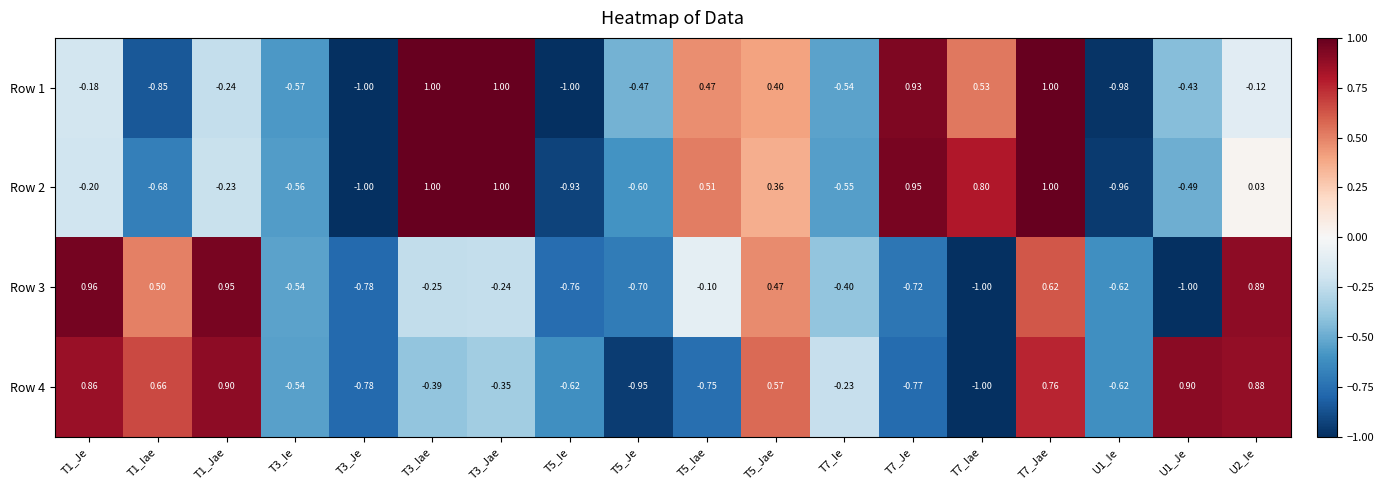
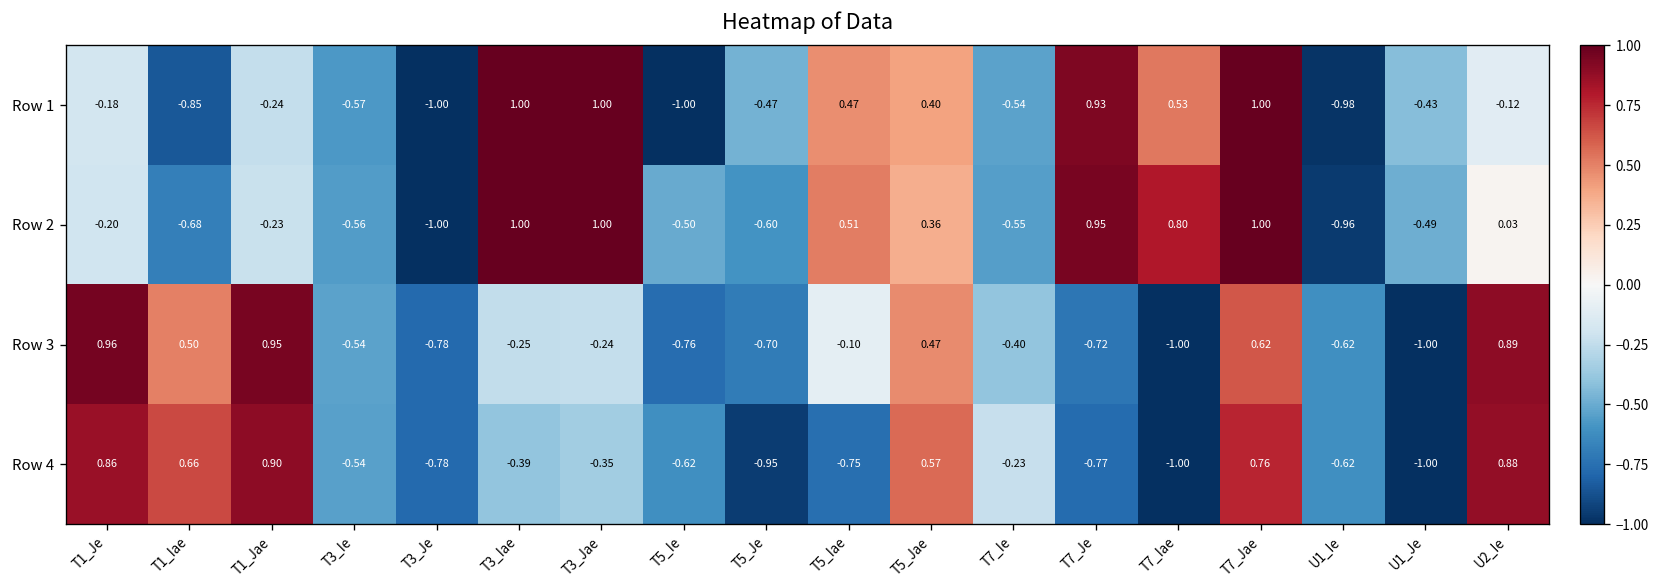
  {
    "Row 1": {
      "T1_Je": -0.18,
      "T1_Iae": -0.85,
      "T1_Jae": -0.24,
      "T3_Ie": -0.57,
      "T3_Je": -1.00,
      "T3_Iae": 1.00,
      "T3_Jae": 1.00,
      "T5_Ie": -1.00,
      "T5_Je": -0.47,
      "T5_Iae": 0.47,
      "T5_Jae": 0.40,
      "T7_Ie": -0.54,
      "T7_Je": 0.93,
      "T7_Iae": 0.53,
      "T7_Jae": 1.00,
      "U1_Ie": -0.98,
      "U1_Je": -0.43,
      "U2_Ie": -0.12
    },
    "Row 2": {
      "T1_Je": -0.20,
      "T1_Iae": -0.68,
      "T1_Jae": -0.23,
      "T3_Ie": -0.56,
      "T3_Je": -1.00,
      "T3_Iae": 1.00,
      "T3_Jae": 1.00,
-     "T5_Ie": -0.93,
+     "T5_Ie": -0.50,
      "T5_Je": -0.60,
      "T5_Iae": 0.51,
      "T5_Jae": 0.36,
      "T7_Ie": -0.55,
      "T7_Je": 0.95,
      "T7_Iae": 0.80,
      "T7_Jae": 1.00,
      "U1_Ie": -0.96,
      "U1_Je": -0.49,
      "U2_Ie": 0.03
    },
    "Row 3": {
      "T1_Je": 0.96,
      "T1_Iae": 0.50,
      "T1_Jae": 0.95,
      "T3_Ie": -0.54,
      "T3_Je": -0.78,
      "T3_Iae": -0.25,
      "T3_Jae": -0.24,
      "T5_Ie": -0.76,
      "T5_Je": -0.70,
      "T5_Iae": -0.10,
      "T5_Jae": 0.47,
      "T7_Ie": -0.40,
      "T7_Je": -0.72,
      "T7_Iae": -1.00,
      "T7_Jae": 0.62,
      "U1_Ie": -0.62,
      "U1_Je": -1.00,
      "U2_Ie": 0.89
    },
    "Row 4": {
      "T1_Je": 0.86,
      "T1_Iae": 0.66,
      "T1_Jae": 0.90,
      "T3_Ie": -0.54,
      "T3_Je": -0.78,
      "T3_Iae": -0.39,
      "T3_Jae": -0.35,
      "T5_Ie": -0.62,
      "T5_Je": -0.95,
      "T5_Iae": -0.75,
      "T5_Jae": 0.57,
      "T7_Ie": -0.23,
      "T7_Je": -0.77,
      "T7_Iae": -1.00,
      "T7_Jae": 0.76,
      "U1_Ie": -0.62,
-     "U1_Je": 0.90,
+     "U1_Je": -1.00,
      "U2_Ie": 0.88
    }
  }
